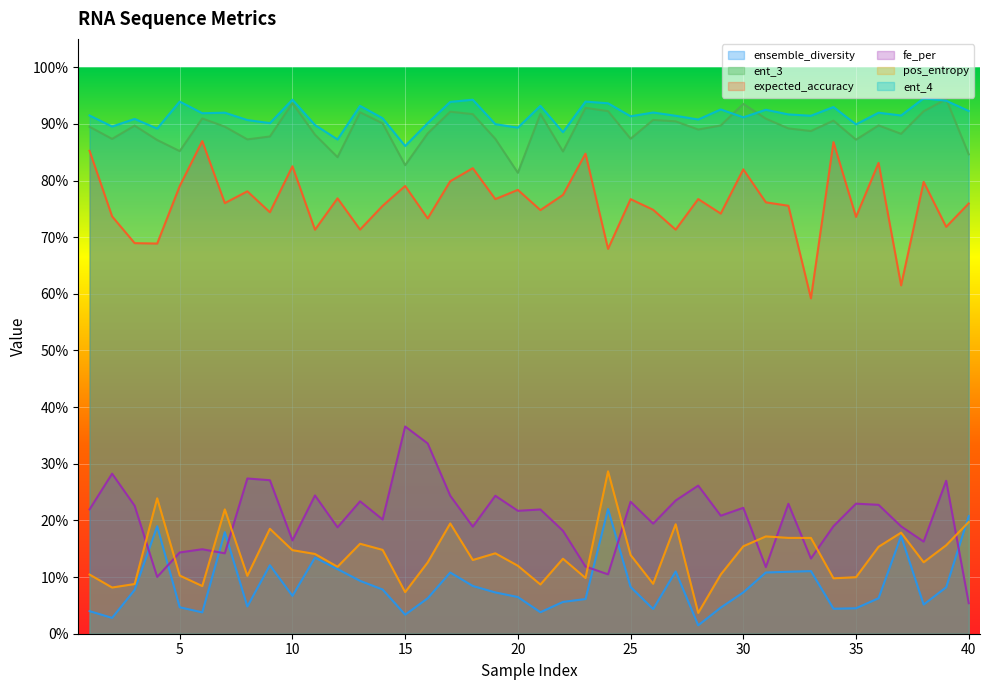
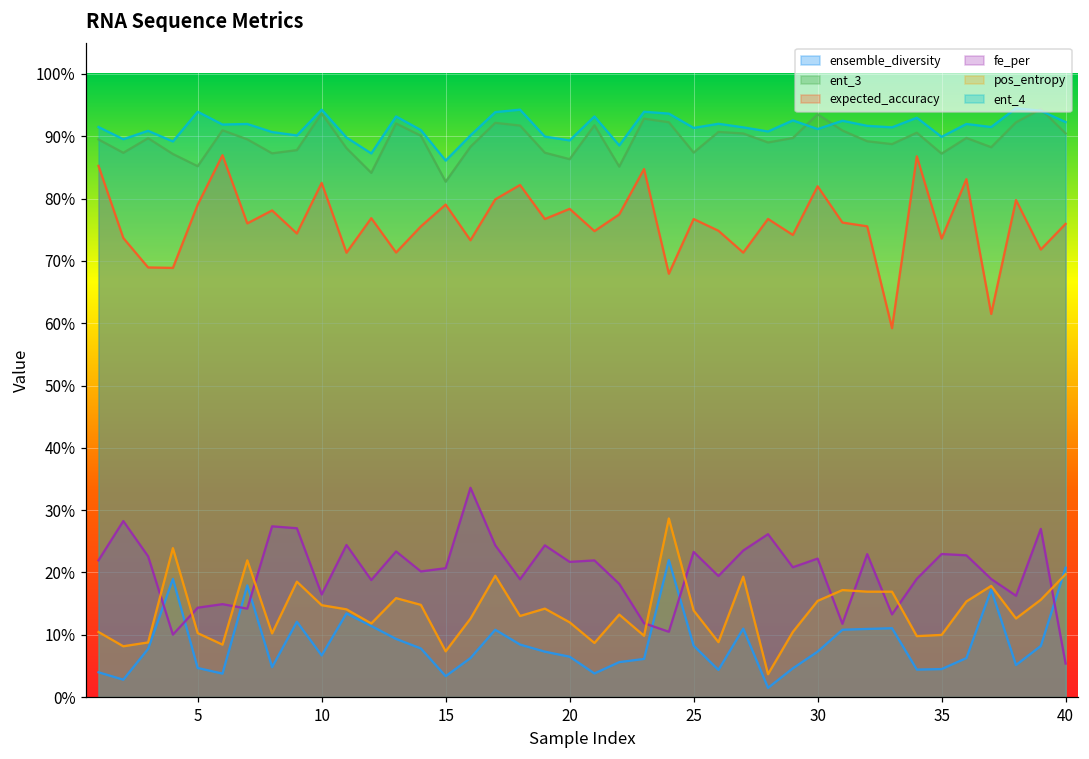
  {
    "ent_3": {
      "5": "85%",
      "10": "94%",
      "15": "83%",
-     "20": "81%",
+     "20": "86%",
      "25": "87%",
      "30": "94%",
      "35": "87%",
-     "40": "85%"
+     "40": "90%"
    },
    "fe_per": {
      "5": "14%",
      "10": "16%",
-     "15": "37%",
+     "15": "21%",
      "20": "22%",
      "25": "23%",
      "30": "22%",
      "35": "23%",
      "40": "5%"
    }
  }
